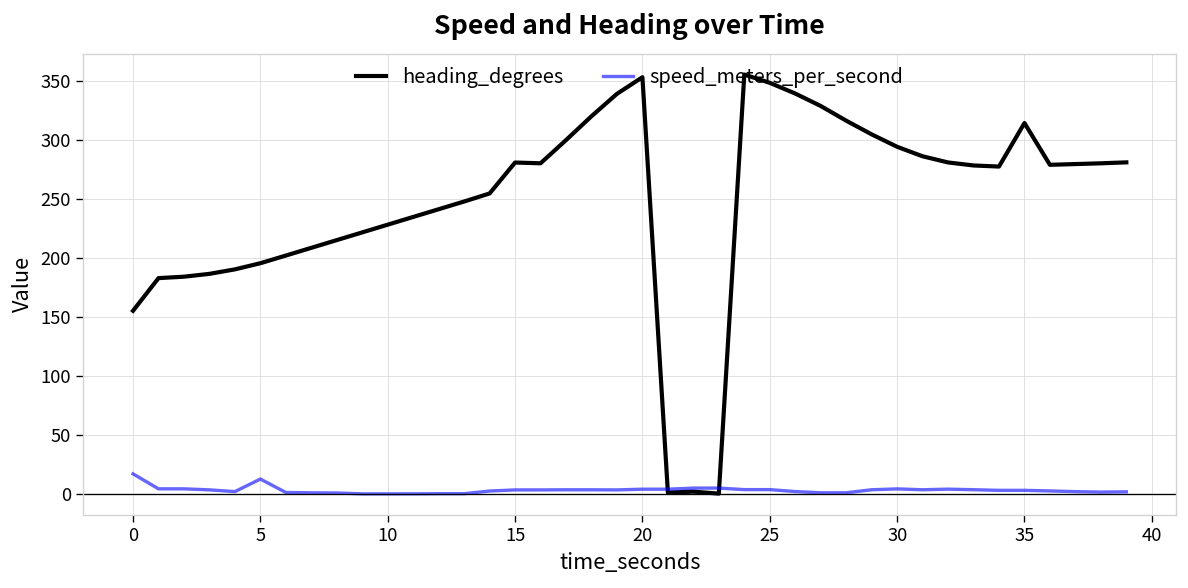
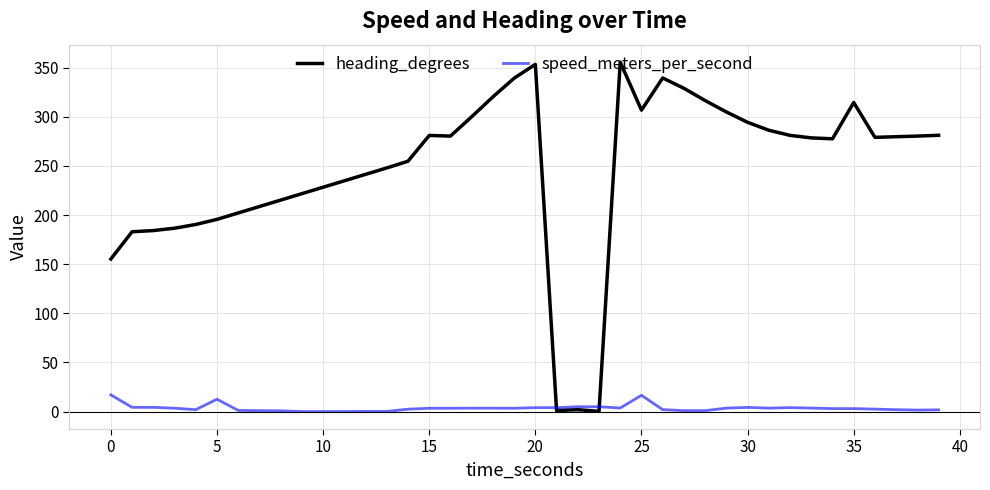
  {
    "heading_degrees": {
      "0": 160,
      "5": 200,
      "10": 230,
      "15": 280,
      "20": 350,
-     "25": 350,
+     "25": 310,
      "30": 290,
      "35": 310
    },
    "speed_meters_per_second": {
      "0": 20,
      "5": 10,
      "10": 0,
      "15": 0,
      "20": 0,
-     "25": 0,
+     "25": 20,
      "30": 0,
      "35": 0
    }
  }
